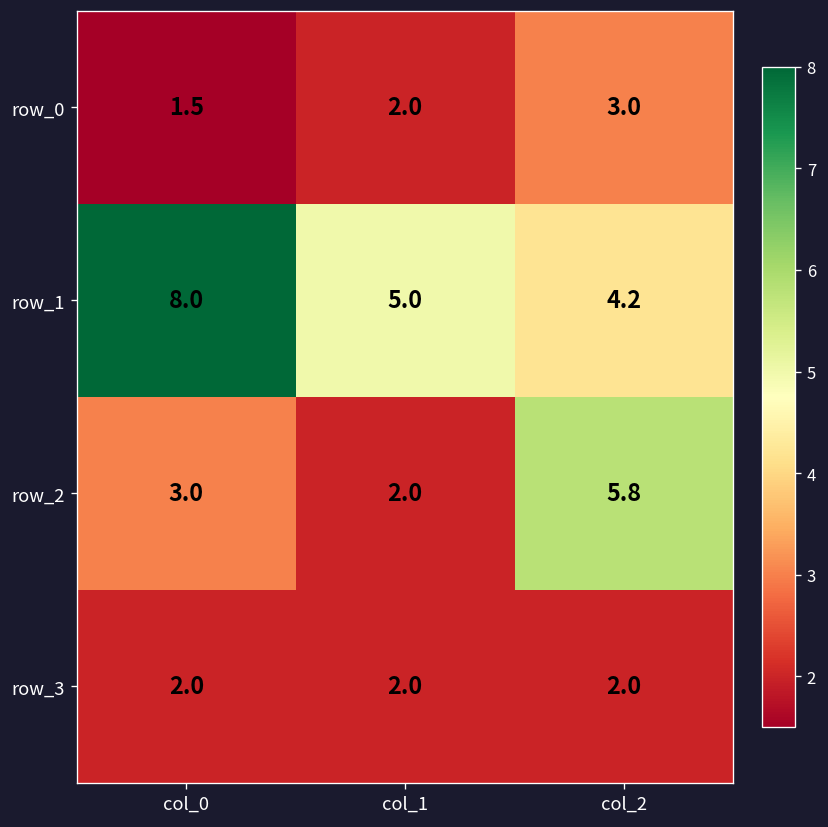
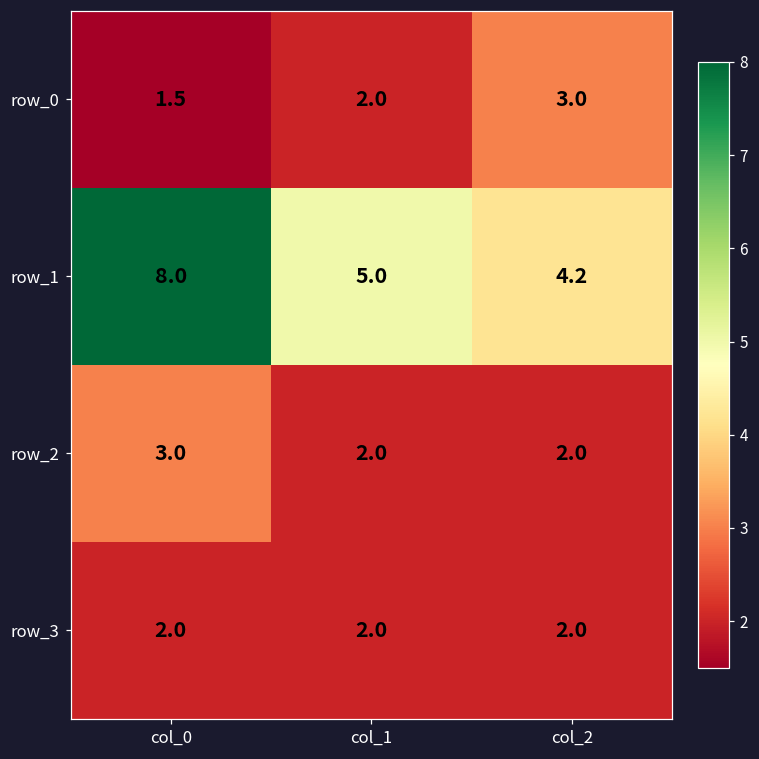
  {
    "row_0": {
      "col_0": 1.5,
      "col_1": 2.0,
      "col_2": 3.0
    },
    "row_1": {
      "col_0": 8.0,
      "col_1": 5.0,
      "col_2": 4.2
    },
    "row_2": {
      "col_0": 3.0,
      "col_1": 2.0,
-     "col_2": 5.8
+     "col_2": 2.0
    },
    "row_3": {
      "col_0": 2.0,
      "col_1": 2.0,
      "col_2": 2.0
    }
  }
